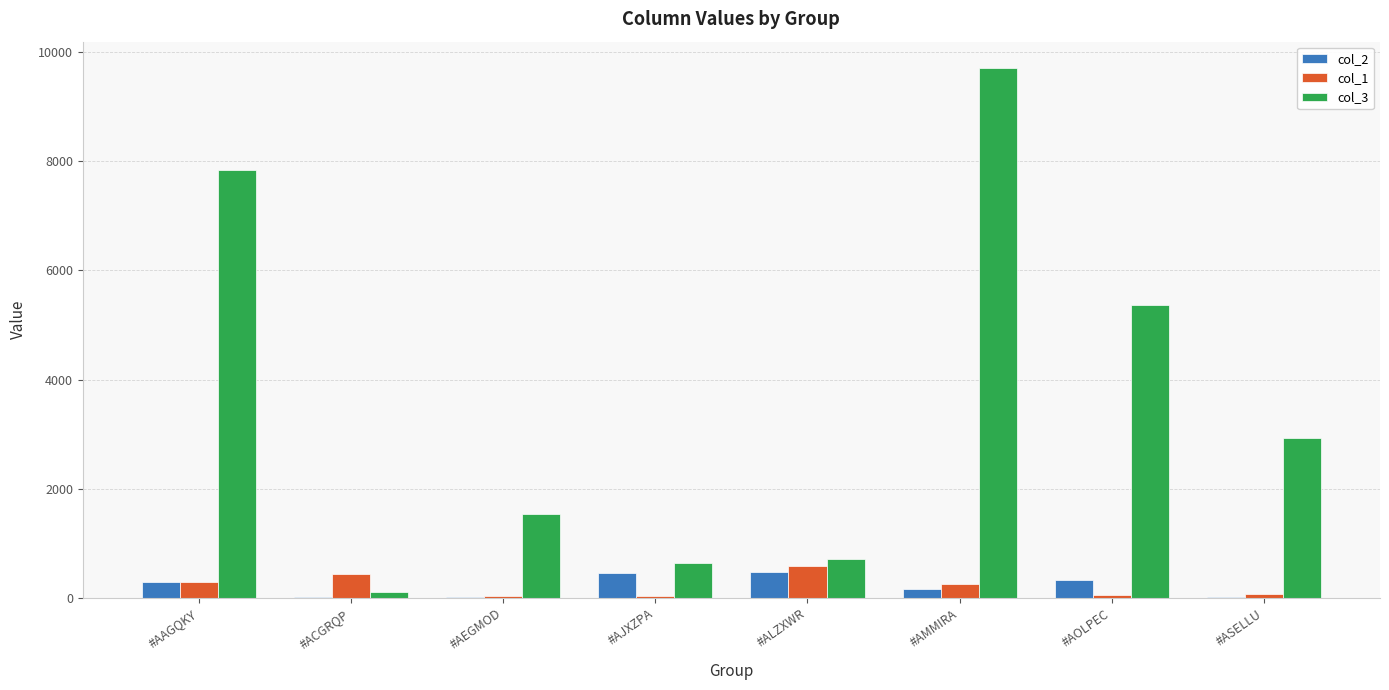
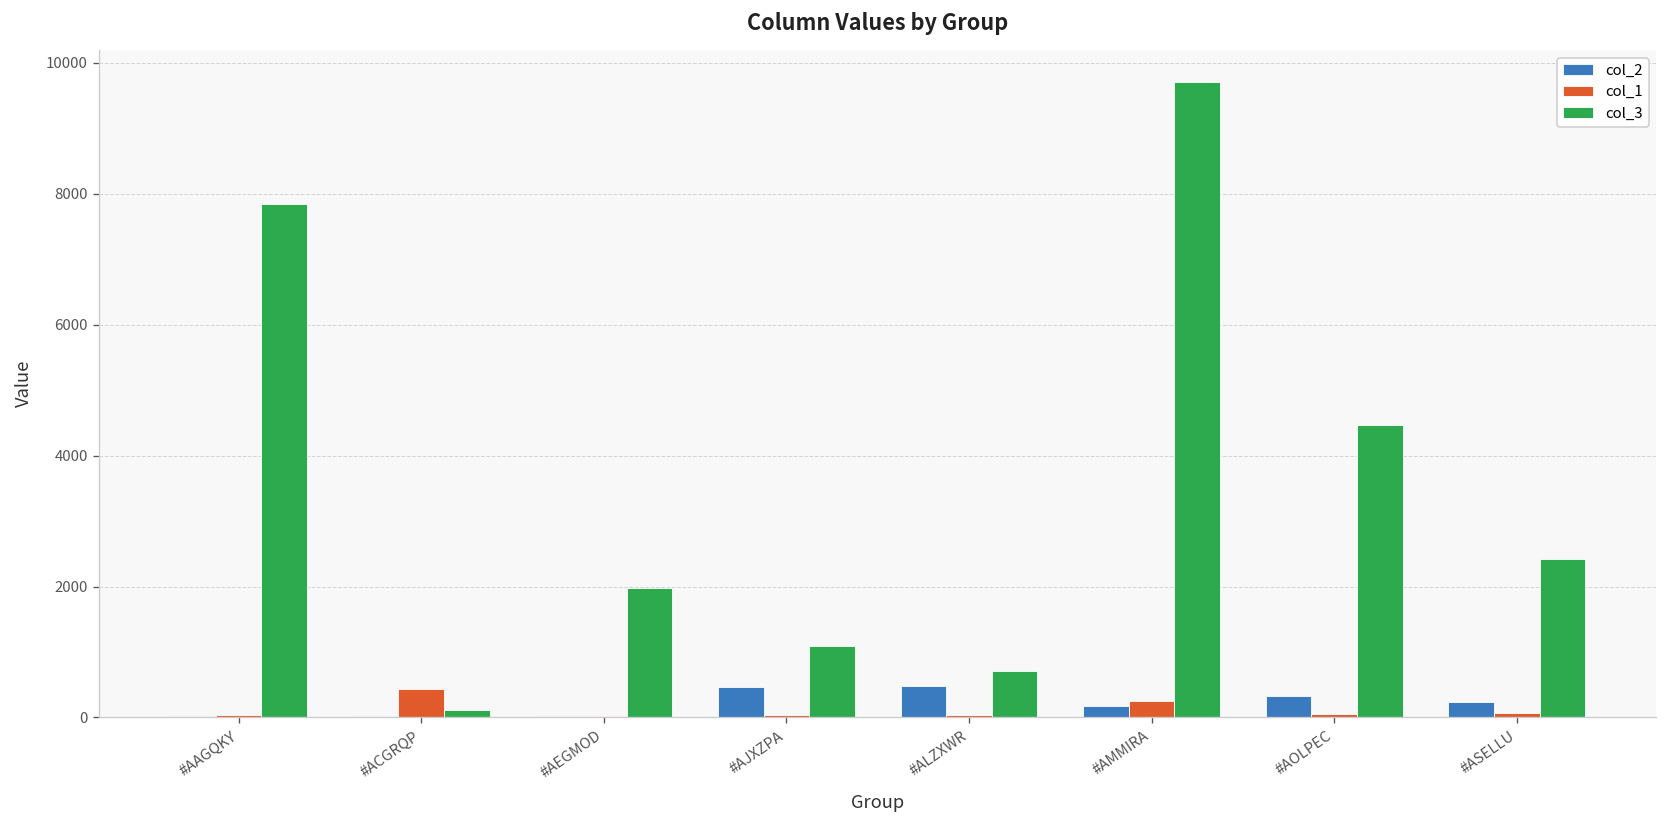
  {
    "col_2": {
-     "#AAGQKY": 300,
+     "#AAGQKY": 0,
      "#AJXZPA": 500,
      "#ALZXWR": 500,
      "#AMMIRA": 200,
      "#AOLPEC": 300,
-     "#ASELLU": 0
+     "#ASELLU": 200
    },
    "col_1": {
-     "#AAGQKY": 300,
+     "#AAGQKY": 0,
      "#ACGRQP": 400,
-     "#ALZXWR": 600,
+     "#ALZXWR": 0,
      "#AMMIRA": 200,
      "#AOLPEC": 100,
      "#ASELLU": 100
    },
    "col_3": {
      "#AAGQKY": 7800,
      "#ACGRQP": 100,
-     "#AEGMOD": 1500,
-     "#AJXZPA": 600,
+     "#AEGMOD": 2000,
+     "#AJXZPA": 1100,
      "#ALZXWR": 700,
      "#AMMIRA": 9700,
-     "#AOLPEC": 5400,
-     "#ASELLU": 2900
+     "#AOLPEC": 4500,
+     "#ASELLU": 2400
    }
  }
